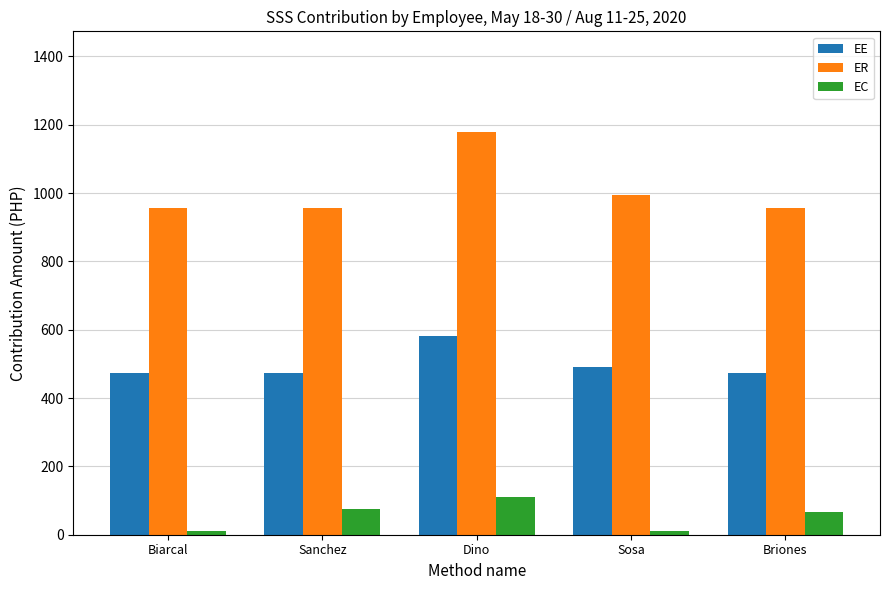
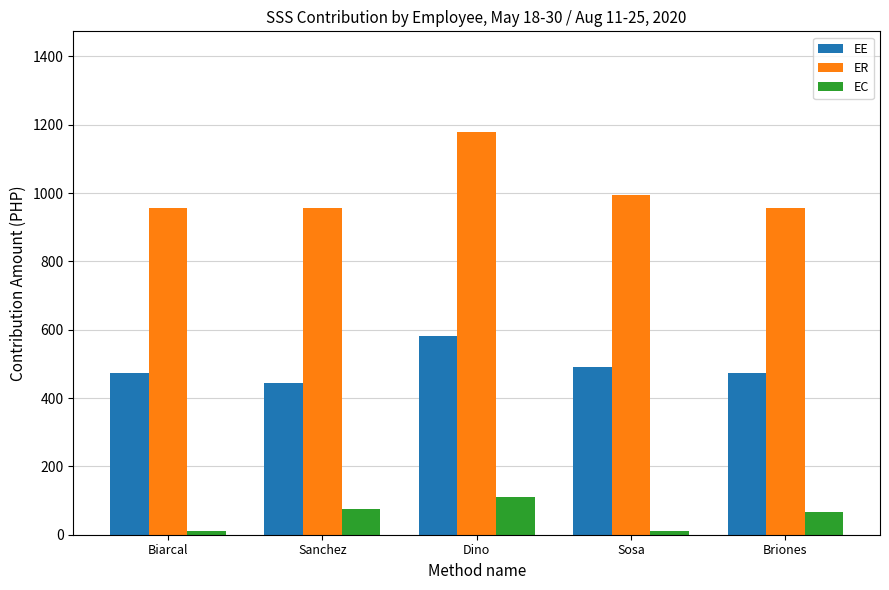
  {
    "EE": {
      "Biarcal": 470,
-     "Sanchez": 470,
+     "Sanchez": 440,
      "Dino": 580,
      "Sosa": 490,
      "Briones": 470
    },
    "ER": {
      "Biarcal": 960,
      "Sanchez": 960,
      "Dino": 1180,
      "Sosa": 990,
      "Briones": 960
    },
    "EC": {
      "Biarcal": 10,
      "Sanchez": 70,
      "Dino": 110,
      "Sosa": 10,
      "Briones": 70
    }
  }
